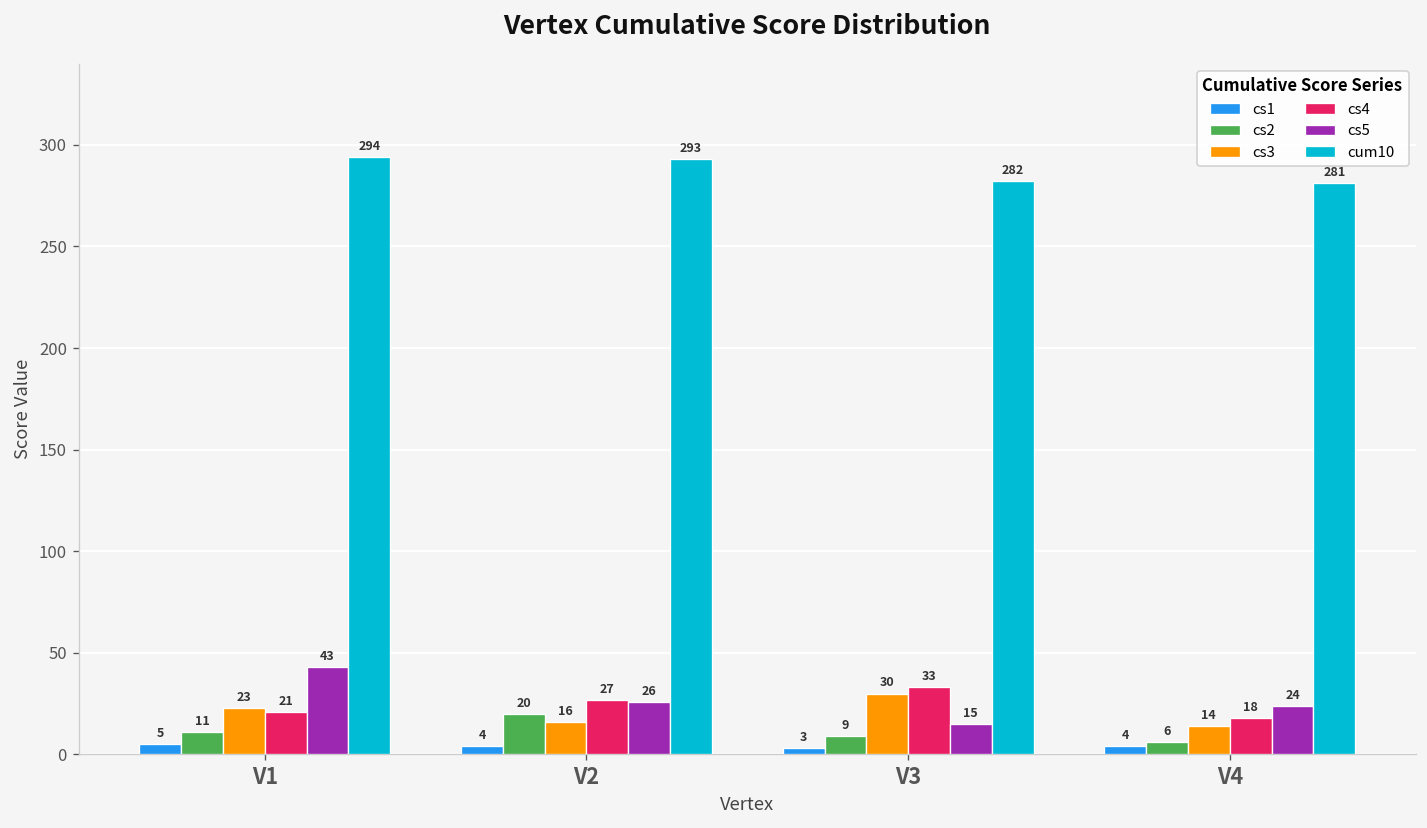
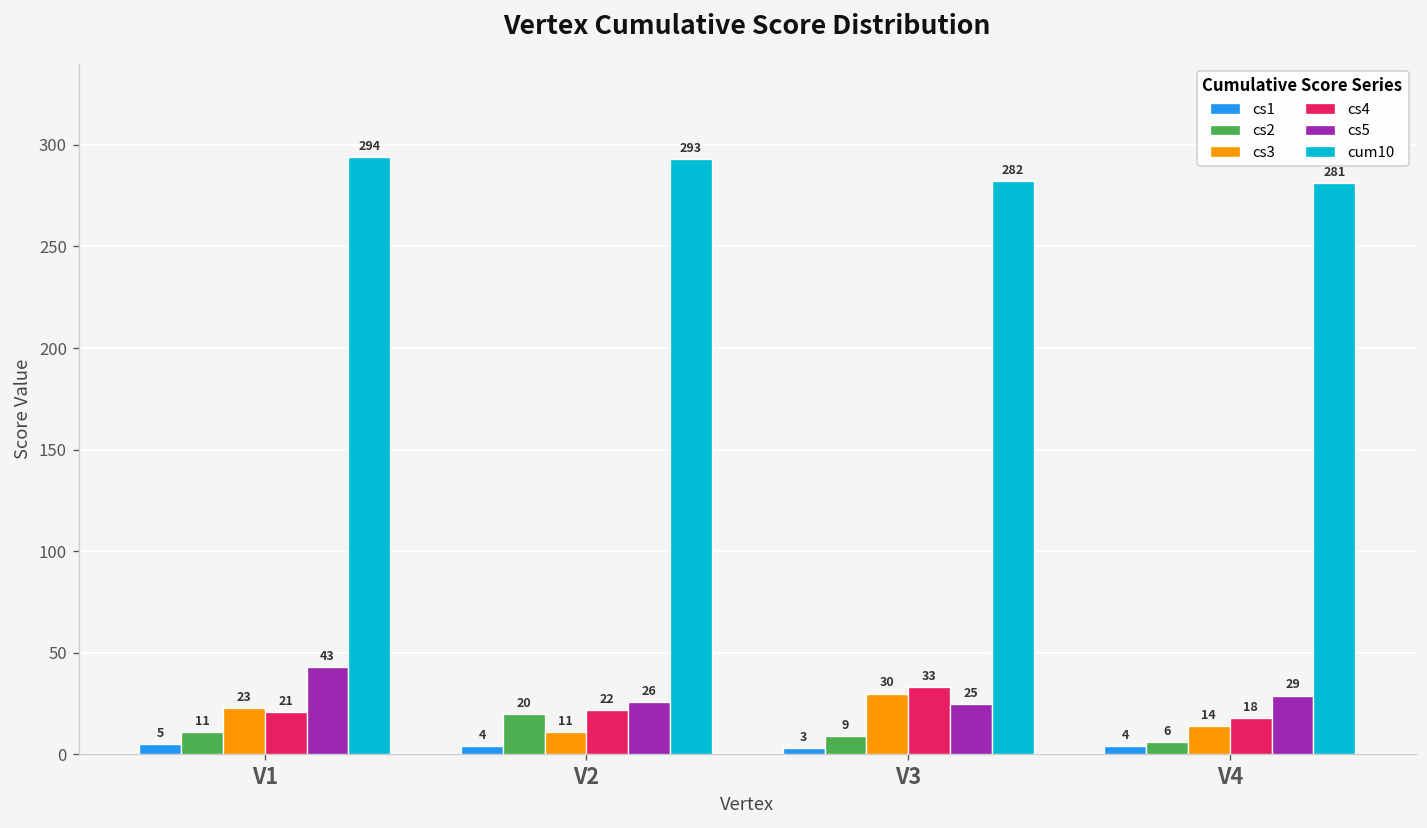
  {
    "cs2": {
      "V1": 11,
      "V2": 20,
      "V3": 9,
      "V4": 6
    },
    "cs3": {
      "V1": 23,
-     "V2": 16,
+     "V2": 11,
      "V3": 30,
      "V4": 14
    },
    "cs4": {
      "V1": 21,
-     "V2": 27,
+     "V2": 22,
      "V3": 33,
      "V4": 18
    },
    "cs5": {
      "V1": 43,
      "V2": 26,
-     "V3": 15,
-     "V4": 24
+     "V3": 25,
+     "V4": 29
    }
  }
